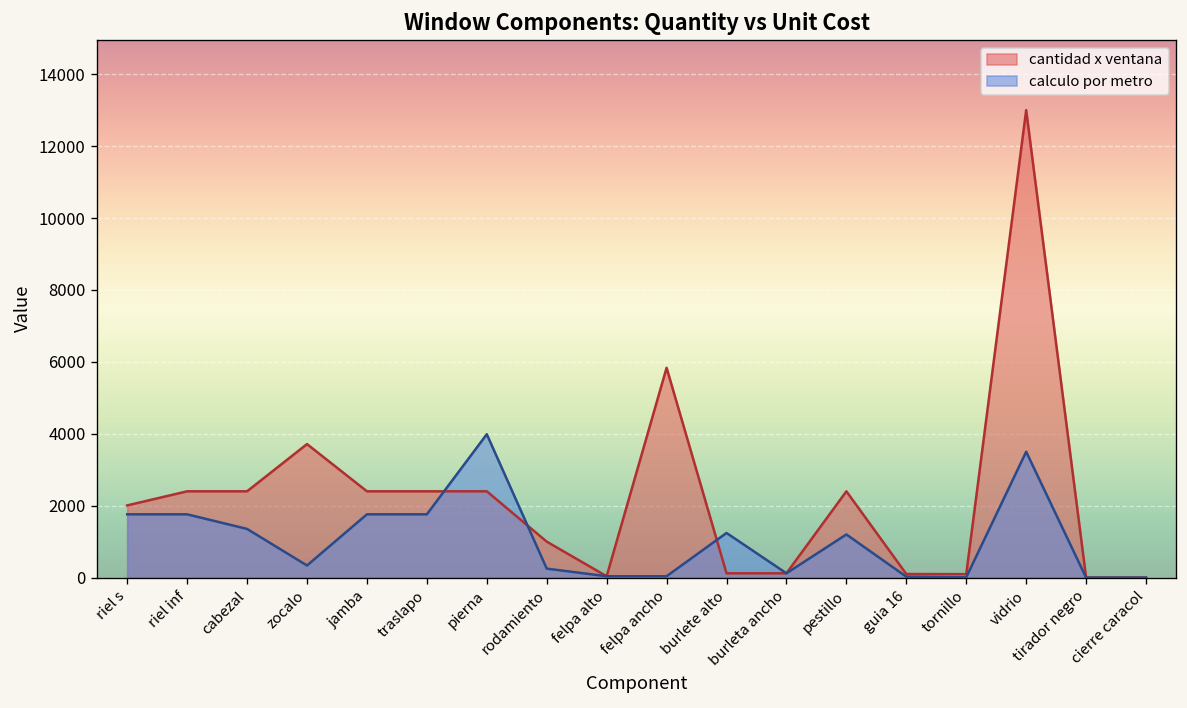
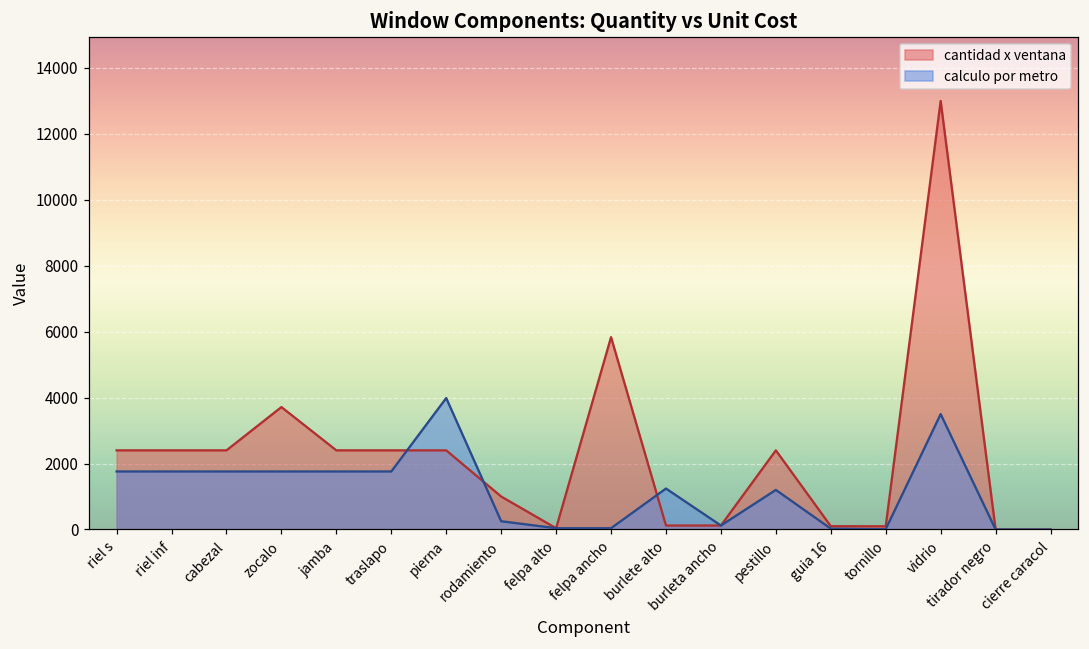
  {
    "cantidad x ventana": {
-     "riel s": 2000,
+     "riel s": 2400,
      "riel inf": 2400,
      "cabezal": 2400,
      "zocalo": 3700,
      "jamba": 2400,
      "traslapo": 2400,
      "pierna": 2400,
      "rodamiento": 1000,
      "felpa ancho": 5800,
      "burlete alto": 100,
      "pestillo": 2400,
      "tornillo": 100,
      "vidrio": 13000
    },
    "calculo por metro": {
      "riel s": 1800,
      "riel inf": 1800,
-     "cabezal": 1400,
-     "zocalo": 300,
+     "cabezal": 1800,
+     "zocalo": 1800,
      "jamba": 1800,
      "traslapo": 1800,
      "pierna": 4000,
      "rodamiento": 300,
      "felpa ancho": 0,
      "burlete alto": 1200,
      "pestillo": 1200,
      "tornillo": 0,
      "vidrio": 3500
    }
  }
